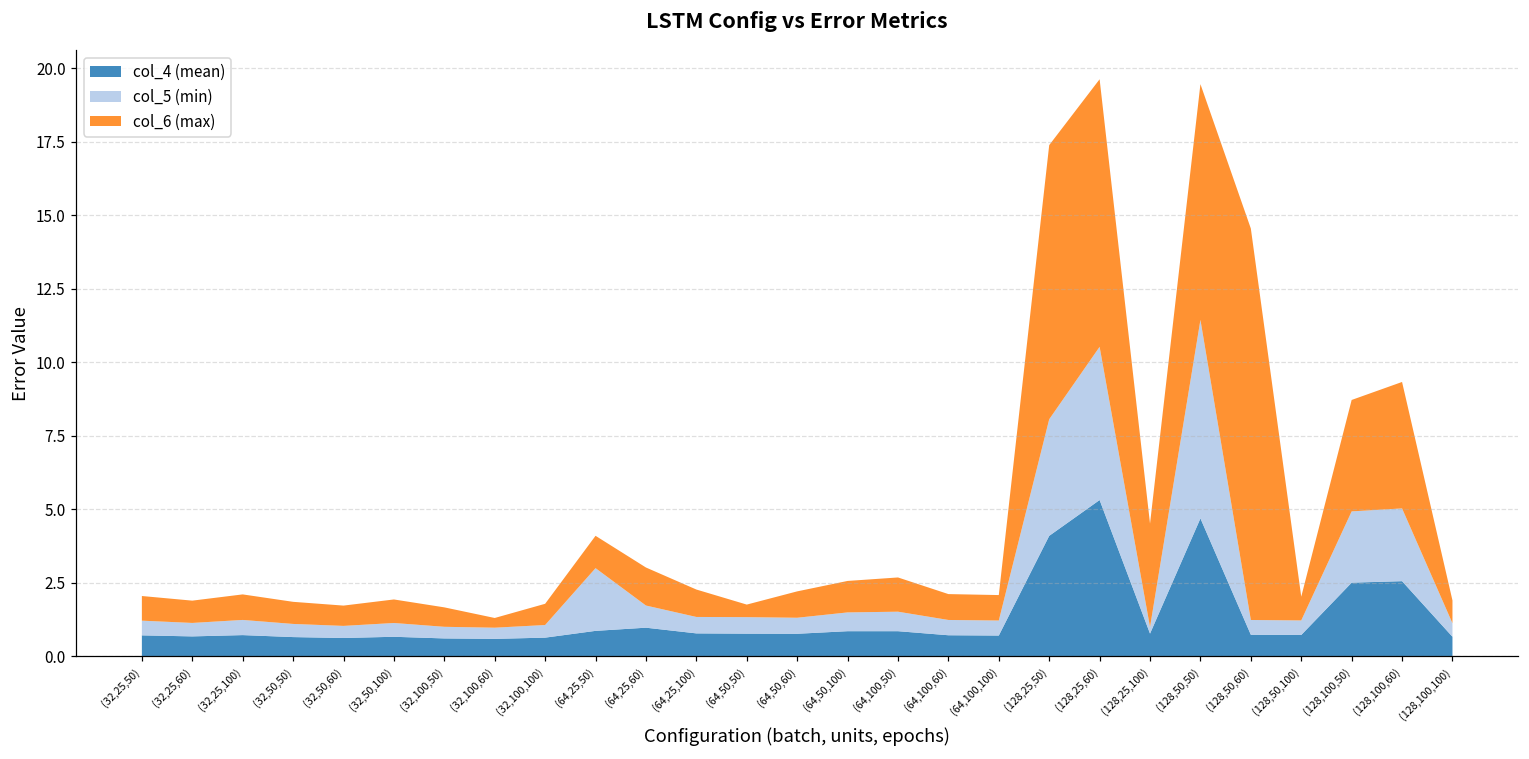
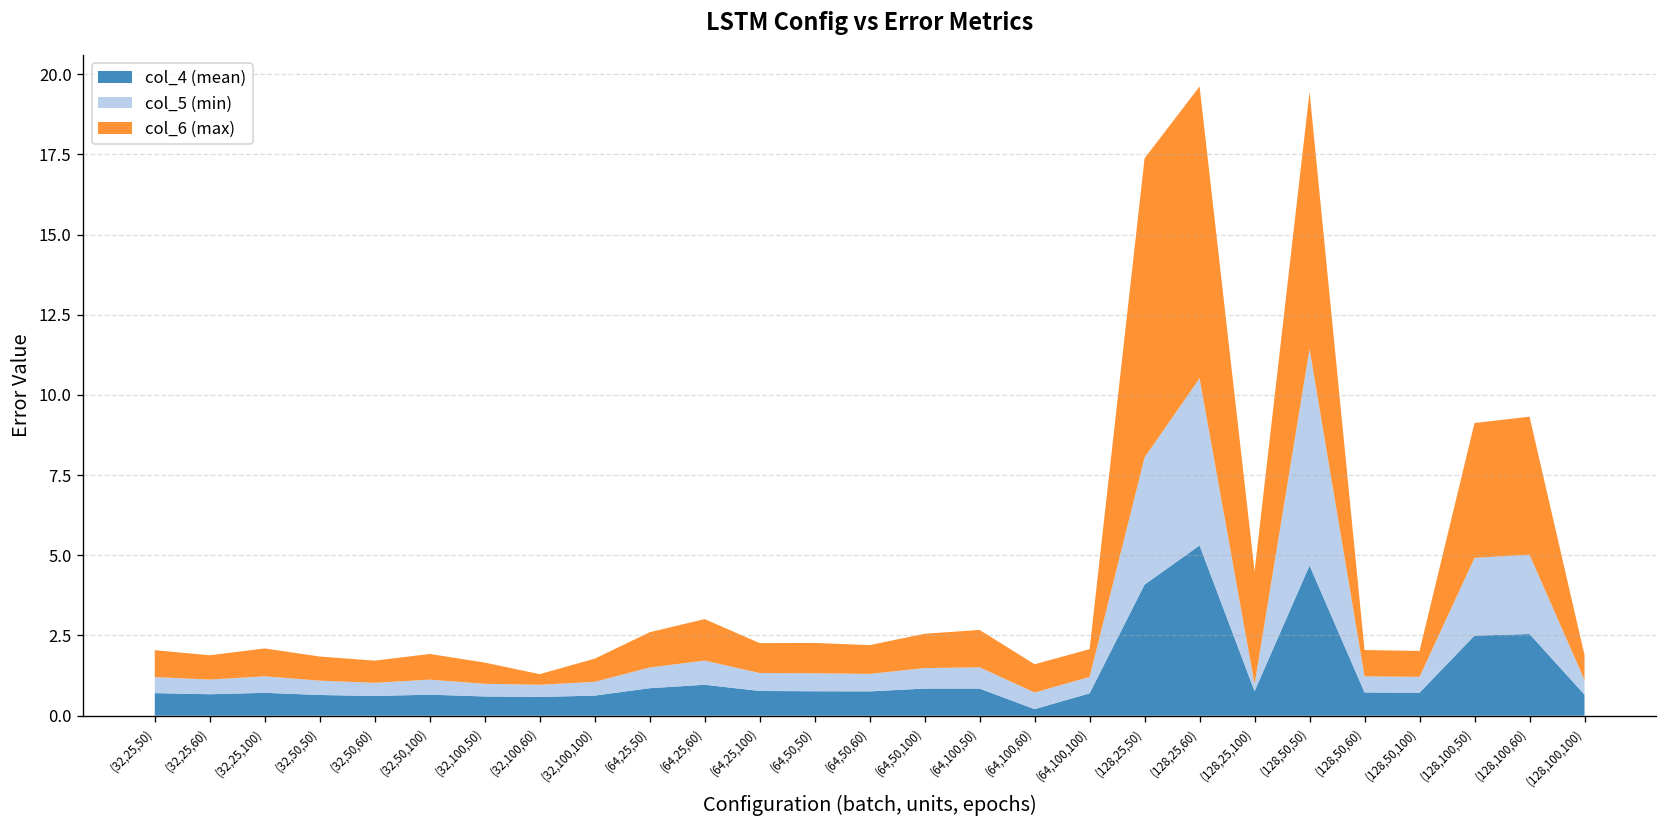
  {
    "col_4 (mean)": {
      "(32,25,50)": 0.7,
      "(32,25,60)": 0.7,
      "(32,25,100)": 0.7,
      "(32,50,50)": 0.6,
      "(32,50,60)": 0.6,
      "(32,50,100)": 0.7,
      "(32,100,50)": 0.6,
      "(32,100,60)": 0.6,
      "(32,100,100)": 0.6,
      "(64,25,50)": 0.9,
      "(64,25,60)": 1.0,
      "(64,25,100)": 0.8,
      "(64,50,50)": 0.8,
      "(64,50,60)": 0.8,
      "(64,50,100)": 0.8,
      "(64,100,50)": 0.8,
-     "(64,100,60)": 0.7,
+     "(64,100,60)": 0.2,
      "(64,100,100)": 0.7,
      "(128,25,50)": 4.1,
      "(128,25,60)": 5.3,
      "(128,25,100)": 0.8,
      "(128,50,50)": 4.7,
      "(128,50,60)": 0.7,
      "(128,50,100)": 0.7,
      "(128,100,50)": 2.5,
      "(128,100,60)": 2.5,
      "(128,100,100)": 0.7
    },
    "col_5 (min)": {
      "(32,25,50)": 0.5,
      "(32,25,60)": 0.5,
      "(32,25,100)": 0.5,
      "(32,50,50)": 0.4,
      "(32,50,60)": 0.4,
      "(32,50,100)": 0.5,
      "(32,100,50)": 0.4,
      "(32,100,60)": 0.4,
      "(32,100,100)": 0.4,
-     "(64,25,50)": 2.1,
+     "(64,25,50)": 0.6,
      "(64,25,60)": 0.8,
      "(64,25,100)": 0.6,
      "(64,50,50)": 0.6,
      "(64,50,60)": 0.5,
      "(64,50,100)": 0.6,
      "(64,100,50)": 0.7,
      "(64,100,60)": 0.5,
      "(64,100,100)": 0.5,
      "(128,25,50)": 4.0,
      "(128,25,60)": 5.2,
      "(128,25,100)": 0.2,
      "(128,50,50)": 6.8,
      "(128,50,60)": 0.5,
      "(128,50,100)": 0.5,
      "(128,100,50)": 2.4,
      "(128,100,60)": 2.5,
      "(128,100,100)": 0.5
    },
    "col_6 (max)": {
      "(32,25,50)": 0.8,
      "(32,25,60)": 0.8,
      "(32,25,100)": 0.9,
      "(32,50,50)": 0.8,
      "(32,50,60)": 0.7,
      "(32,50,100)": 0.8,
      "(32,100,50)": 0.7,
      "(32,100,60)": 0.3,
      "(32,100,100)": 0.7,
      "(64,25,50)": 1.1,
      "(64,25,60)": 1.3,
      "(64,25,100)": 0.9,
-     "(64,50,50)": 0.4,
+     "(64,50,50)": 0.9,
      "(64,50,60)": 0.9,
      "(64,50,100)": 1.1,
      "(64,100,50)": 1.2,
      "(64,100,60)": 0.9,
      "(64,100,100)": 0.9,
      "(128,25,50)": 9.3,
      "(128,25,60)": 9.1,
      "(128,25,100)": 3.5,
      "(128,50,50)": 8.0,
-     "(128,50,60)": 13.3,
+     "(128,50,60)": 0.8,
      "(128,50,100)": 0.8,
-     "(128,100,50)": 3.8,
+     "(128,100,50)": 4.2,
      "(128,100,60)": 4.3,
      "(128,100,100)": 0.8
    }
  }
